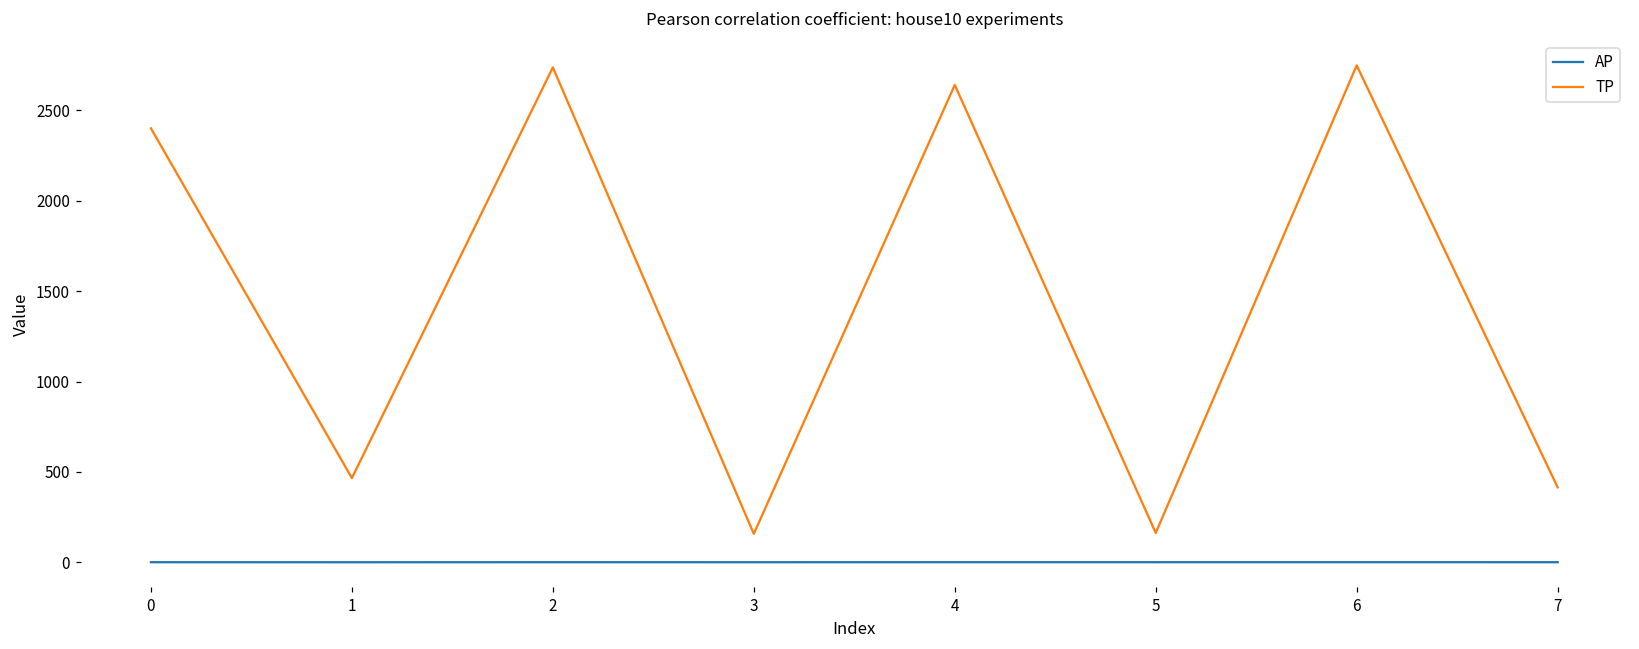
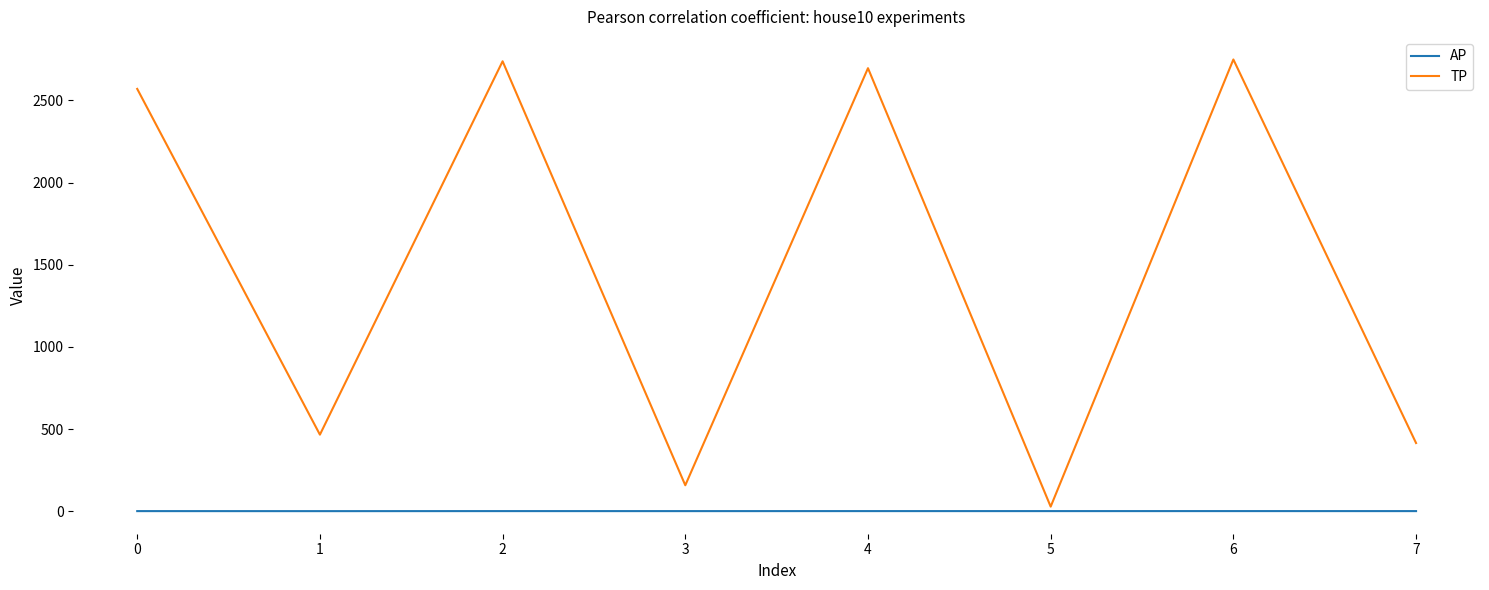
  {
    "AP": {
      "0": 0,
      "1": 0,
      "2": 0,
      "3": 0,
      "4": 0,
      "5": 0,
      "6": 0,
      "7": 0
    },
    "TP": {
-     "0": 2400,
+     "0": 2570,
      "1": 470,
      "2": 2740,
      "3": 160,
-     "4": 2640,
-     "5": 160,
+     "4": 2700,
+     "5": 30,
      "6": 2750,
      "7": 420
    }
  }
